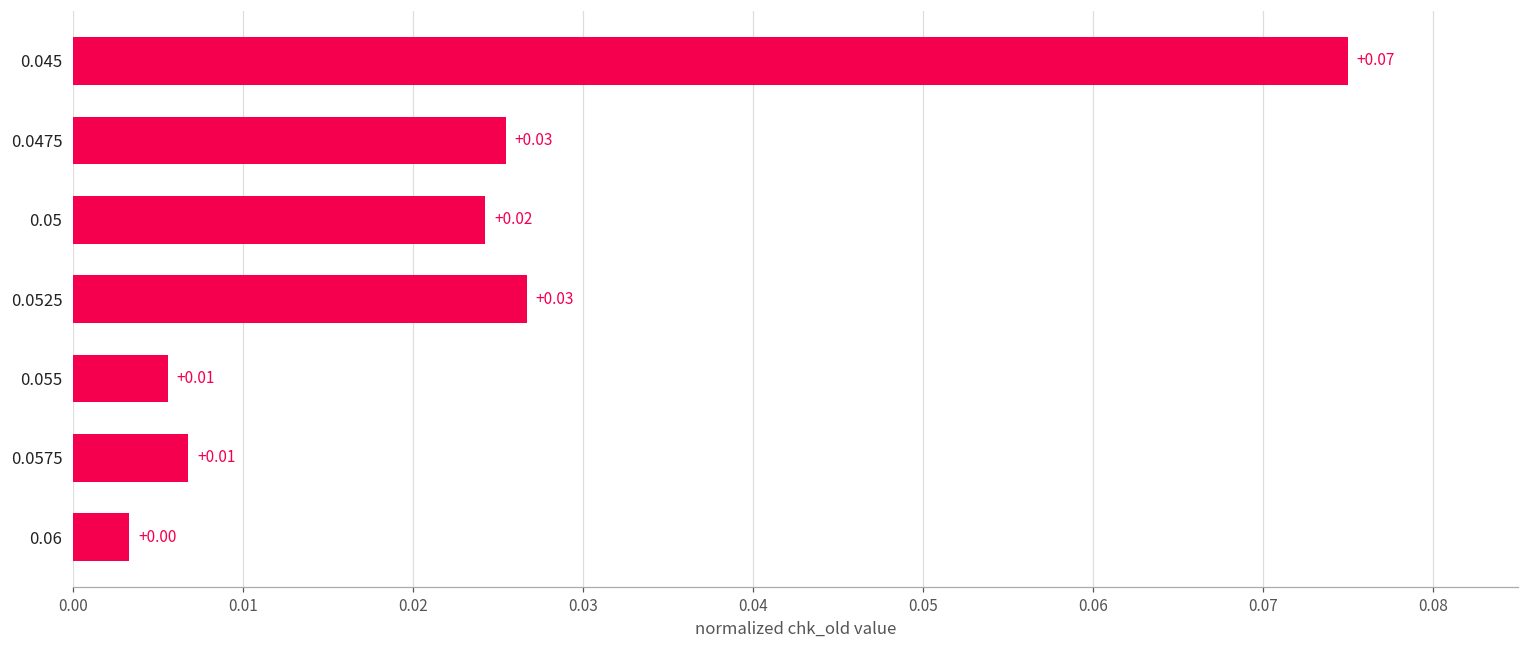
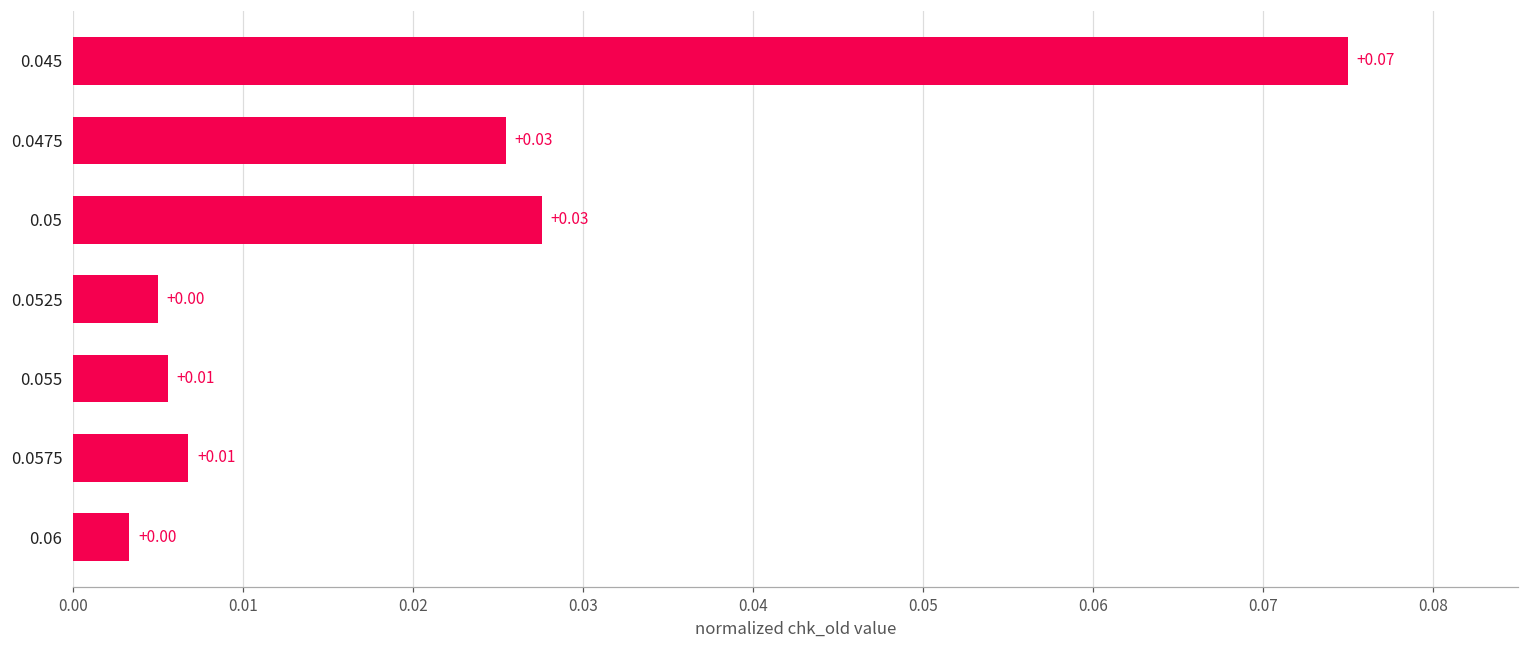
  {
    "0.045": "+0.07",
    "0.0475": "+0.03",
-   "0.05": "+0.02",
-   "0.0525": "+0.03",
+   "0.05": "+0.03",
+   "0.0525": "+0.00",
    "0.055": "+0.01",
    "0.0575": "+0.01",
    "0.06": "+0.00"
  }
